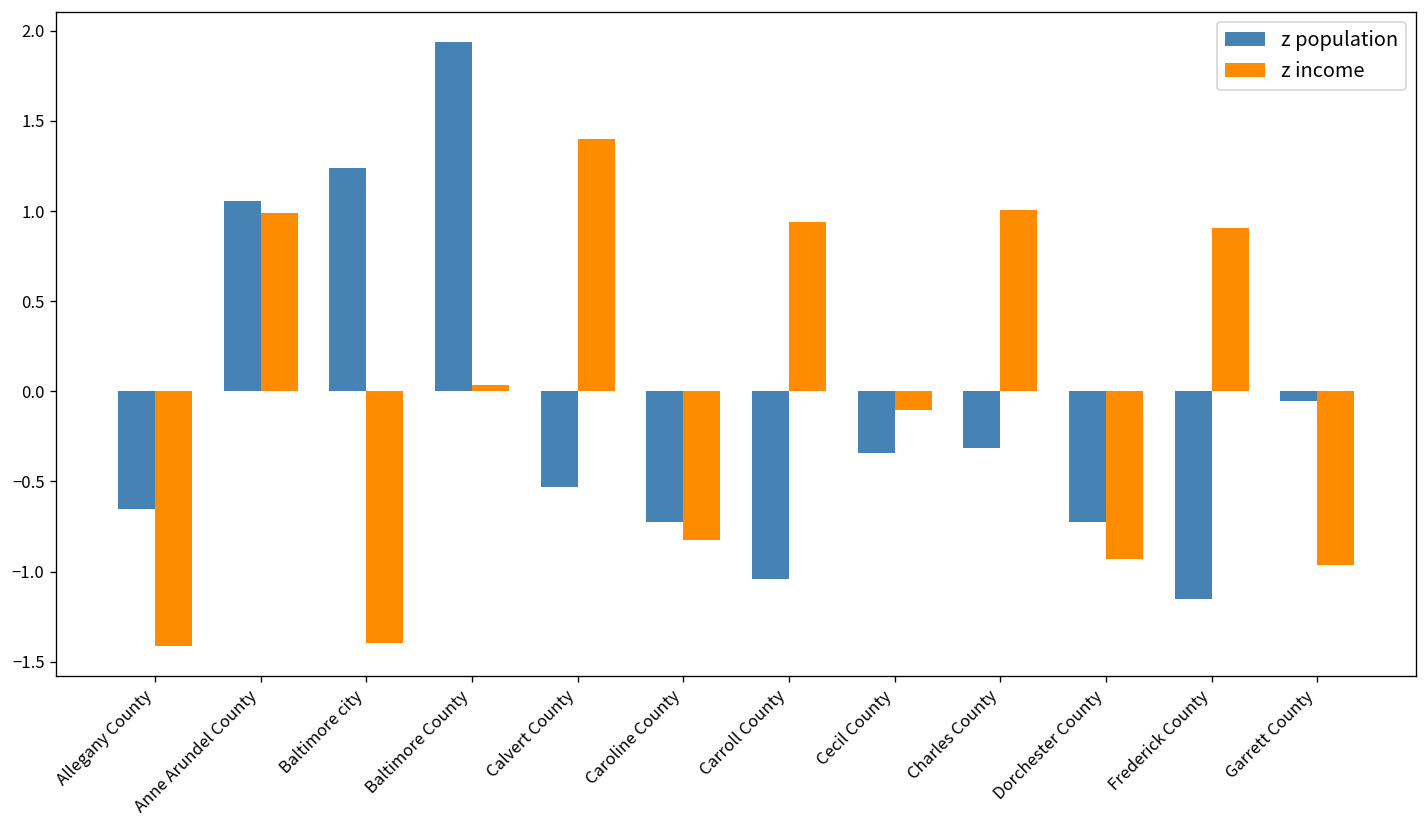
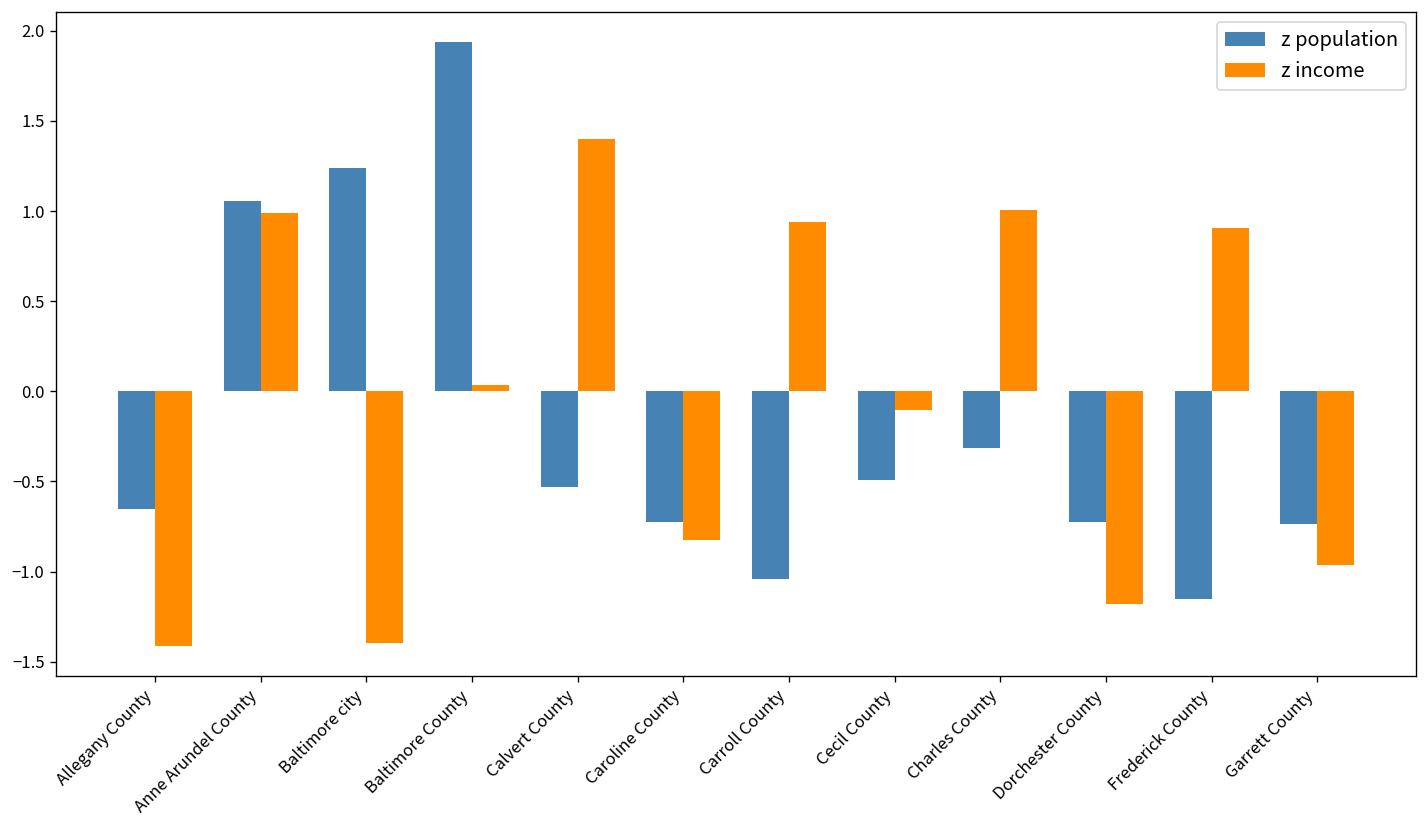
  {
    "z population": {
      "Allegany County": -0.65,
      "Anne Arundel County": 1.05,
      "Baltimore city": 1.24,
      "Baltimore County": 1.94,
      "Calvert County": -0.53,
      "Caroline County": -0.73,
      "Carroll County": -1.04,
-     "Cecil County": -0.34,
+     "Cecil County": -0.49,
      "Charles County": -0.31,
      "Dorchester County": -0.73,
      "Frederick County": -1.15,
-     "Garrett County": -0.05
+     "Garrett County": -0.74
    },
    "z income": {
      "Allegany County": -1.41,
      "Anne Arundel County": 0.99,
      "Baltimore city": -1.40,
      "Baltimore County": 0.04,
      "Calvert County": 1.40,
      "Caroline County": -0.83,
      "Carroll County": 0.94,
      "Cecil County": -0.10,
      "Charles County": 1.01,
-     "Dorchester County": -0.93,
+     "Dorchester County": -1.18,
      "Frederick County": 0.90,
      "Garrett County": -0.97
    }
  }
